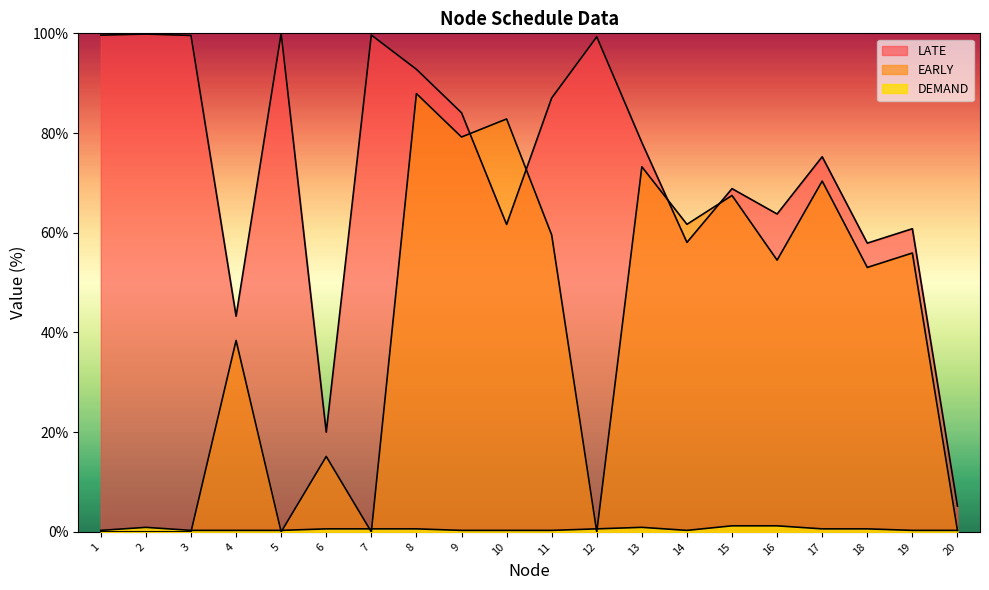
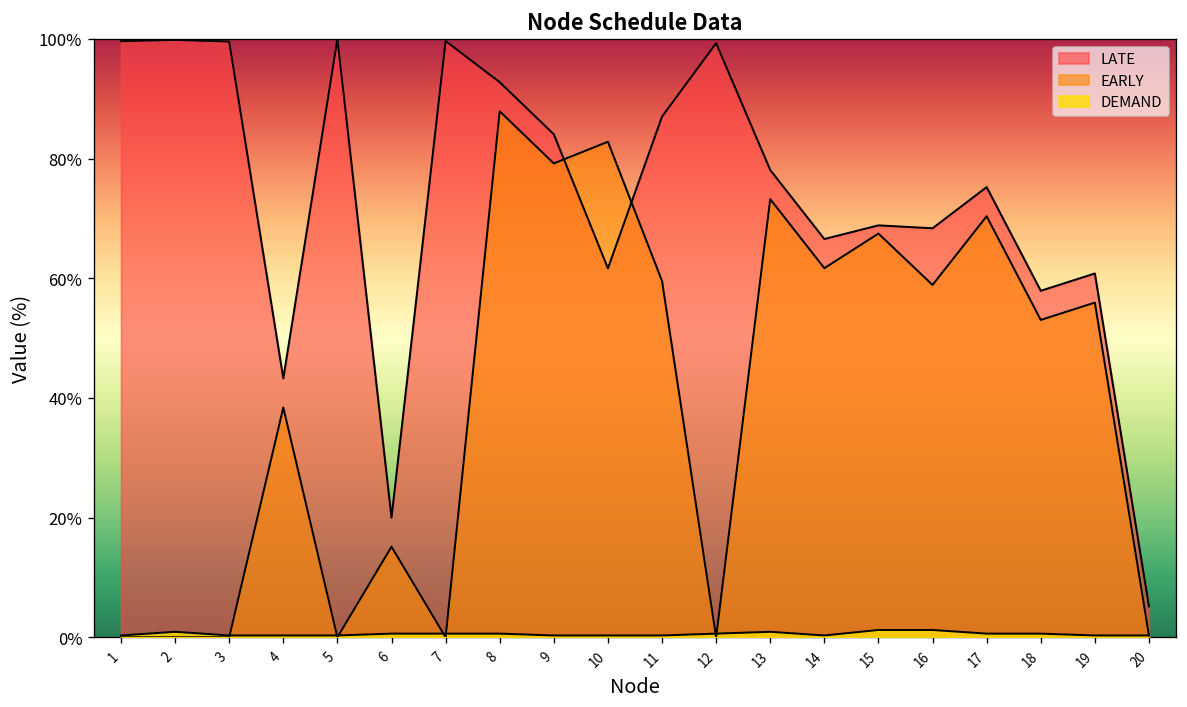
  {
    "LATE": {
      "1": "100%",
      "2": "100%",
      "3": "100%",
      "4": "43%",
      "5": "100%",
      "6": "20%",
      "7": "100%",
      "8": "93%",
      "9": "84%",
      "10": "62%",
      "11": "87%",
      "12": "99%",
      "13": "78%",
-     "14": "58%",
+     "14": "67%",
      "15": "69%",
-     "16": "64%",
+     "16": "68%",
      "17": "75%",
      "18": "58%",
      "19": "61%",
      "20": "5%"
    },
    "EARLY": {
      "2": "0%",
      "4": "38%",
      "6": "15%",
      "7": "0%",
      "8": "88%",
      "9": "79%",
      "10": "83%",
      "11": "60%",
      "12": "0%",
      "13": "73%",
      "14": "62%",
      "15": "67%",
-     "16": "55%",
+     "16": "59%",
      "17": "70%",
      "18": "53%",
      "19": "56%"
    },
    "DEMAND": {
      "2": "1%",
      "4": "0%",
      "6": "1%",
      "7": "1%",
      "8": "1%",
      "9": "0%",
      "10": "0%",
      "11": "0%",
      "12": "1%",
      "13": "1%",
      "14": "0%",
      "15": "1%",
      "16": "1%",
      "17": "1%",
      "18": "1%",
      "19": "0%"
    }
  }
